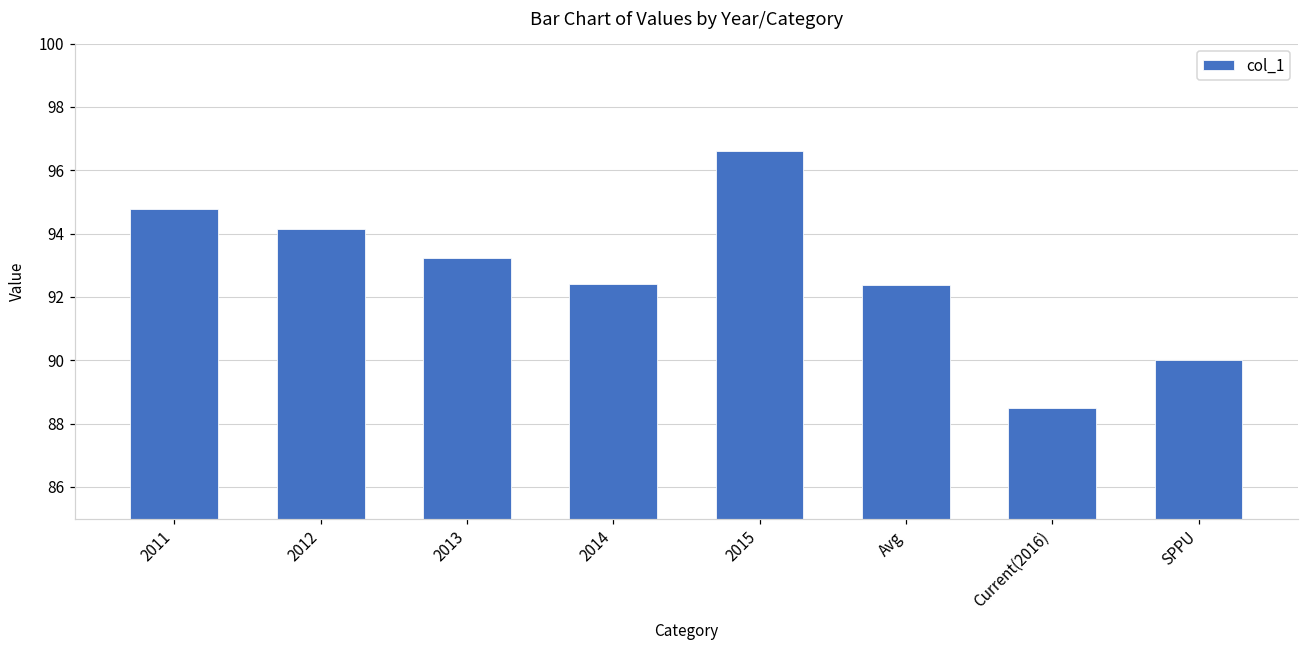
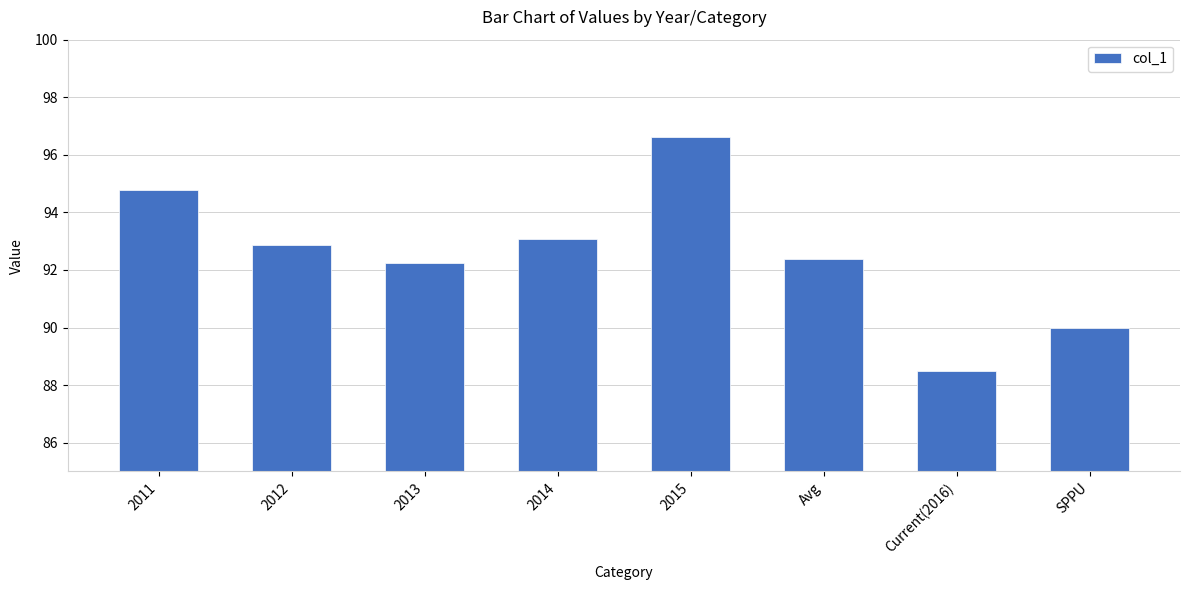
  {
    "2011": 94.8,
-   "2012": 94.2,
-   "2013": 93.2,
-   "2014": 92.4,
+   "2012": 92.9,
+   "2013": 92.3,
+   "2014": 93.1,
    "2015": 96.6,
    "Avg": 92.4,
    "Current(2016)": 88.5,
    "SPPU": 90.0
  }
